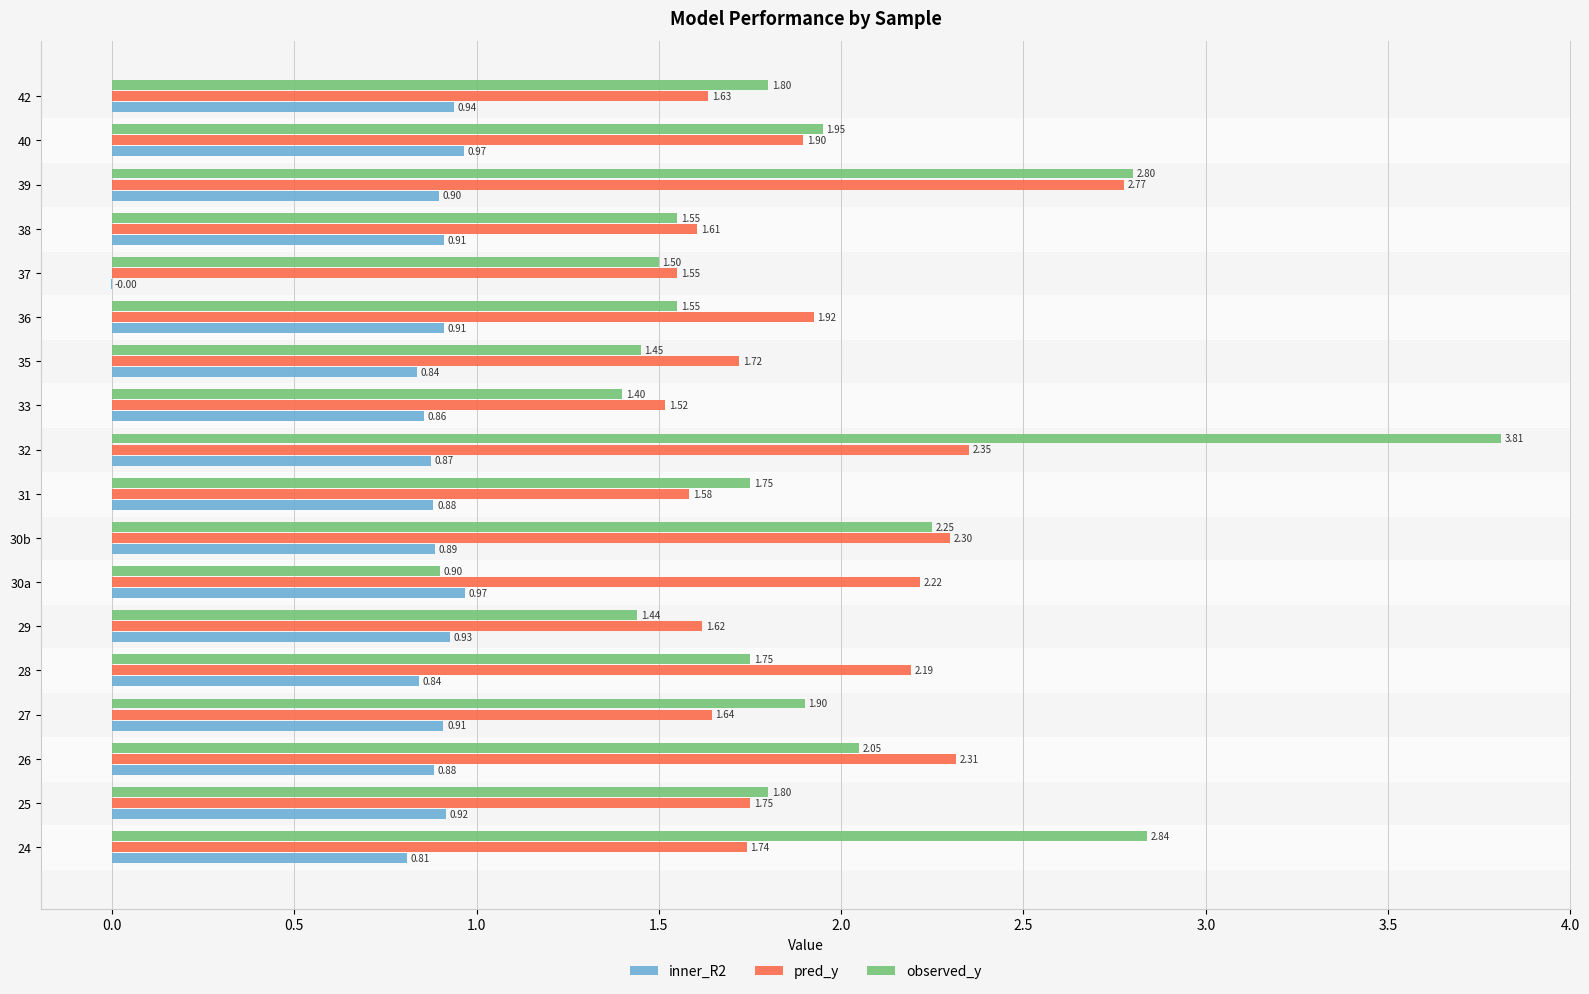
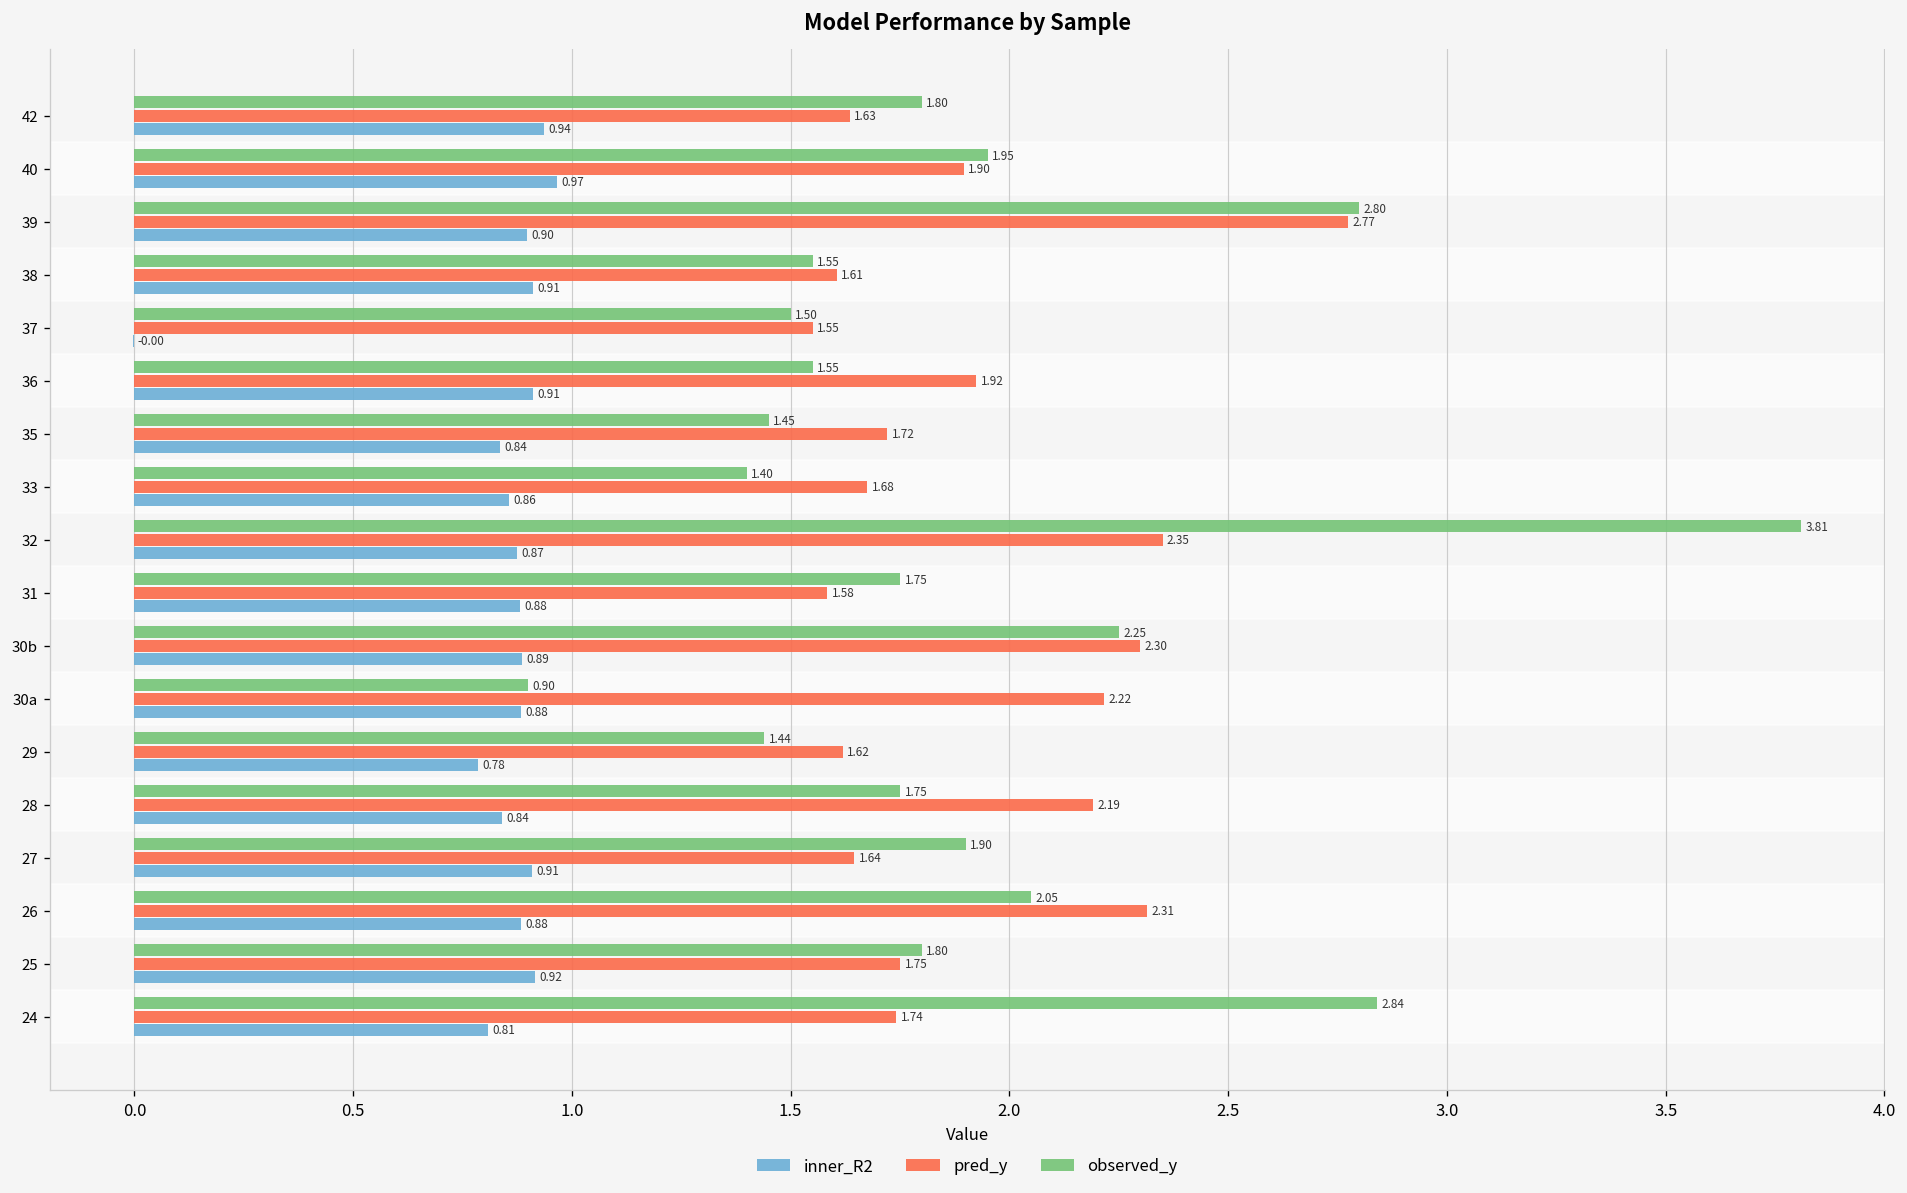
  {
    "inner_R2": {
      "42": 0.94,
      "40": 0.97,
      "39": 0.90,
      "38": 0.91,
      "37": -0.00,
      "36": 0.91,
      "35": 0.84,
      "33": 0.86,
      "32": 0.87,
      "31": 0.88,
      "30b": 0.89,
-     "30a": 0.97,
-     "29": 0.93,
+     "30a": 0.88,
+     "29": 0.78,
      "28": 0.84,
      "27": 0.91,
      "26": 0.88,
      "25": 0.92,
      "24": 0.81
    },
    "pred_y": {
      "42": 1.63,
      "40": 1.90,
      "39": 2.77,
      "38": 1.61,
      "37": 1.55,
      "36": 1.92,
      "35": 1.72,
-     "33": 1.52,
+     "33": 1.68,
      "32": 2.35,
      "31": 1.58,
      "30b": 2.30,
      "30a": 2.22,
      "29": 1.62,
      "28": 2.19,
      "27": 1.64,
      "26": 2.31,
      "25": 1.75,
      "24": 1.74
    },
    "observed_y": {
      "42": 1.80,
      "40": 1.95,
      "39": 2.80,
      "38": 1.55,
      "37": 1.50,
      "36": 1.55,
      "35": 1.45,
      "33": 1.40,
      "32": 3.81,
      "31": 1.75,
      "30b": 2.25,
      "30a": 0.90,
      "29": 1.44,
      "28": 1.75,
      "27": 1.90,
      "26": 2.05,
      "25": 1.80,
      "24": 2.84
    }
  }
